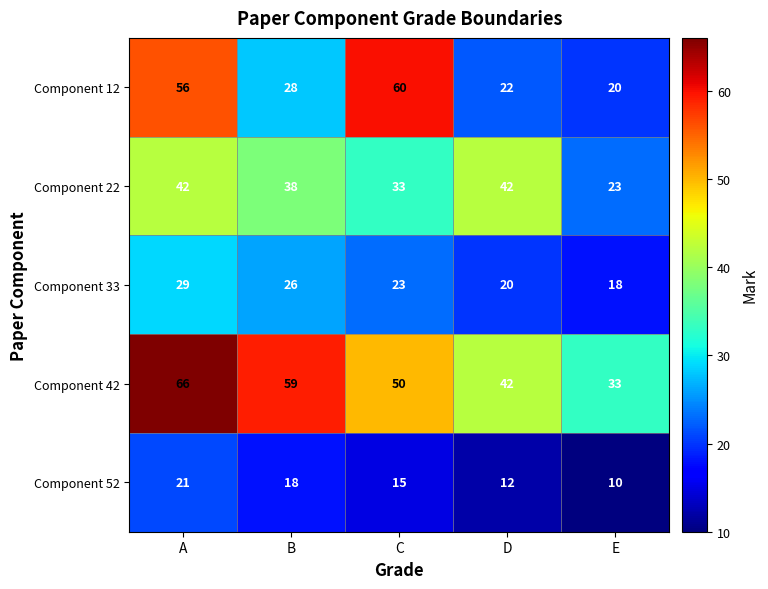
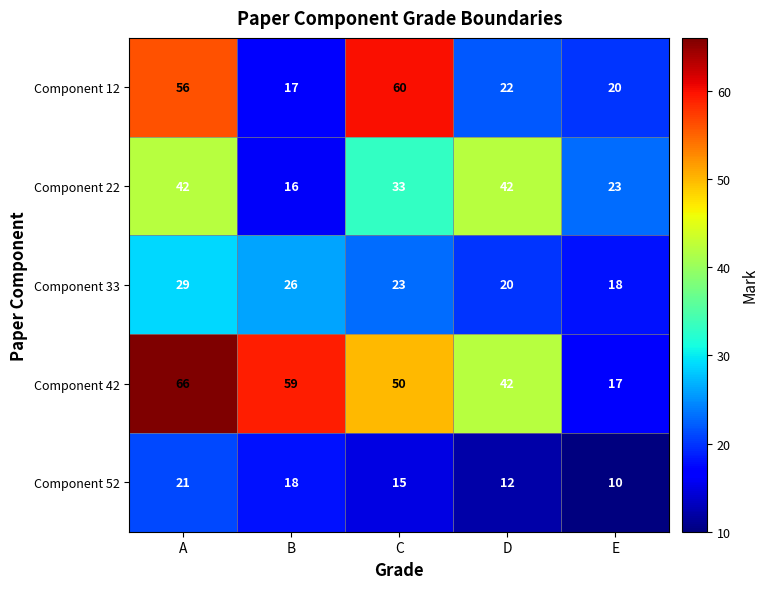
  {
    "Component 12": {
      "A": 56,
-     "B": 28,
+     "B": 17,
      "C": 60,
      "D": 22,
      "E": 20
    },
    "Component 22": {
      "A": 42,
-     "B": 38,
+     "B": 16,
      "C": 33,
      "D": 42,
      "E": 23
    },
    "Component 33": {
      "A": 29,
      "B": 26,
      "C": 23,
      "D": 20,
      "E": 18
    },
    "Component 42": {
      "A": 66,
      "B": 59,
      "C": 50,
      "D": 42,
-     "E": 33
+     "E": 17
    },
    "Component 52": {
      "A": 21,
      "B": 18,
      "C": 15,
      "D": 12,
      "E": 10
    }
  }
